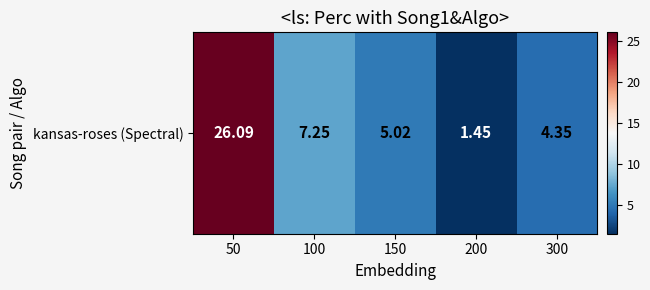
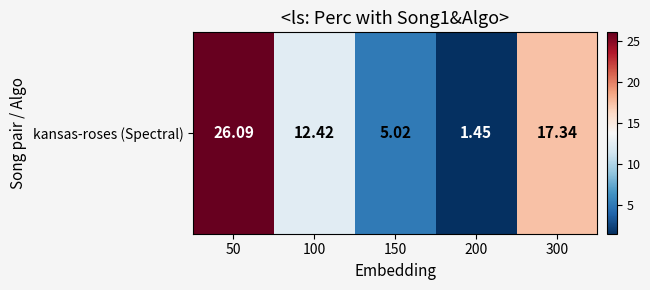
  {
    "kansas-roses (Spectral)": {
      "50": 26.09,
-     "100": 7.25,
+     "100": 12.42,
      "150": 5.02,
      "200": 1.45,
-     "300": 4.35
+     "300": 17.34
    }
  }
